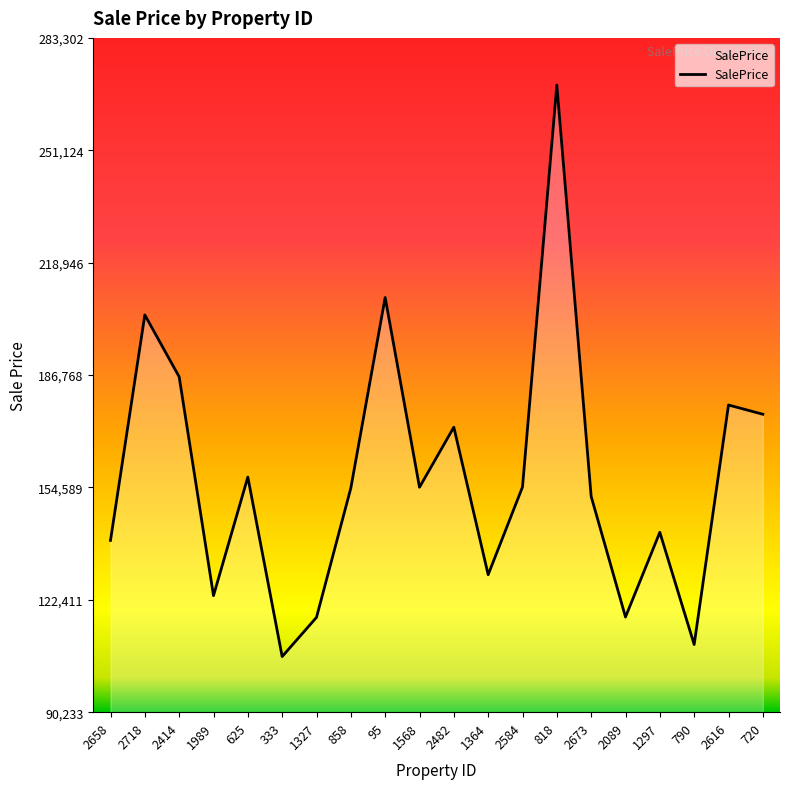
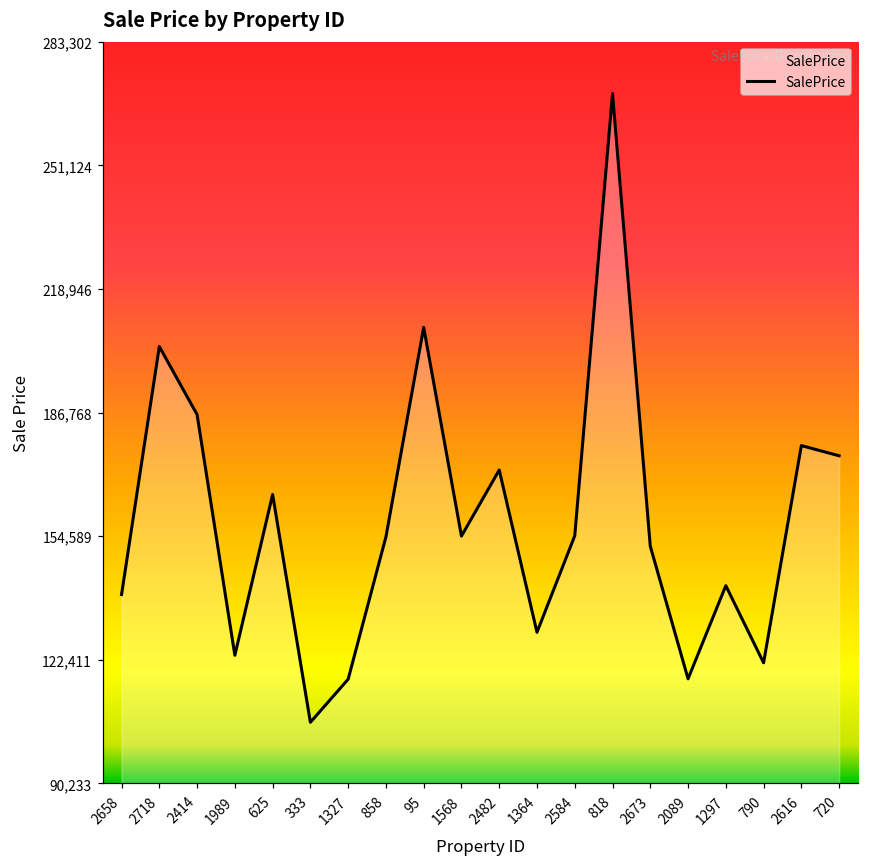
  {
    "2658": "139,000",
    "2718": "204,000",
    "2414": "186,000",
    "1989": "124,000",
-   "625": "158,000",
+   "625": "165,000",
    "333": "106,000",
    "1327": "117,000",
    "858": "154,000",
    "95": "209,000",
    "1568": "155,000",
    "2482": "172,000",
    "1364": "130,000",
    "2584": "155,000",
    "818": "270,000",
    "2673": "152,000",
    "2089": "117,000",
    "1297": "142,000",
-   "790": "110,000",
+   "790": "122,000",
    "2616": "178,000",
    "720": "176,000"
  }
